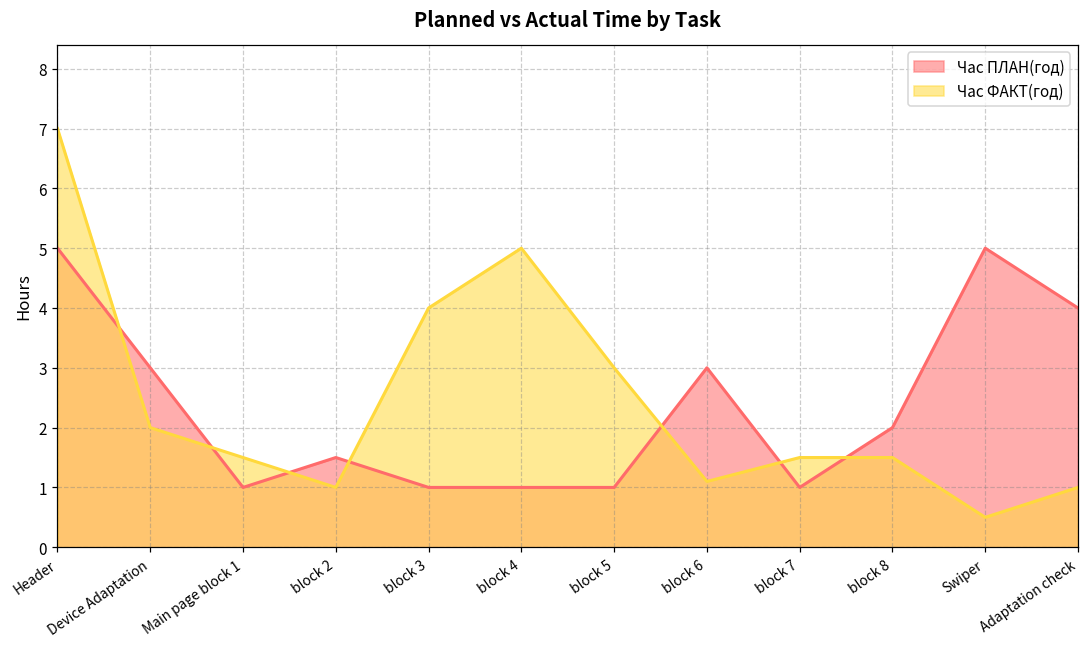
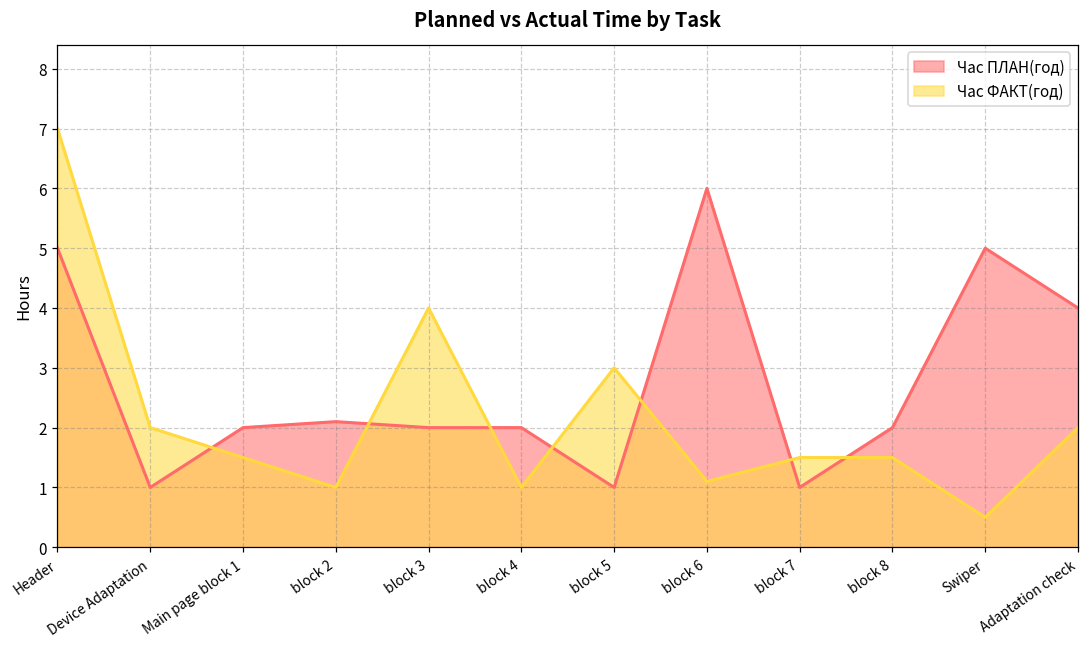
  {
    "Час ПЛАН(год)": {
      "Header": 5.0,
-     "Device Adaptation": 3,
-     "Main page block 1": 1,
-     "block 2": 1.5,
-     "block 3": 1,
-     "block 4": 1,
+     "Device Adaptation": 1,
+     "Main page block 1": 2,
+     "block 2": 2.1,
+     "block 3": 2,
+     "block 4": 2,
      "block 5": 1.0,
-     "block 6": 3,
+     "block 6": 6,
      "block 7": 1.0,
      "block 8": 2.0,
      "Swiper": 5.0,
      "Adaptation check": 4.0
    },
    "Час ФАКТ(год)": {
      "Header": 7,
      "Device Adaptation": 2,
      "Main page block 1": 1.5,
      "block 2": 1,
      "block 3": 4,
-     "block 4": 5,
+     "block 4": 1,
      "block 5": 3,
      "block 6": 1.1,
      "block 7": 1.5,
      "block 8": 1.5,
      "Swiper": 0.5,
-     "Adaptation check": 1
+     "Adaptation check": 2
    }
  }
